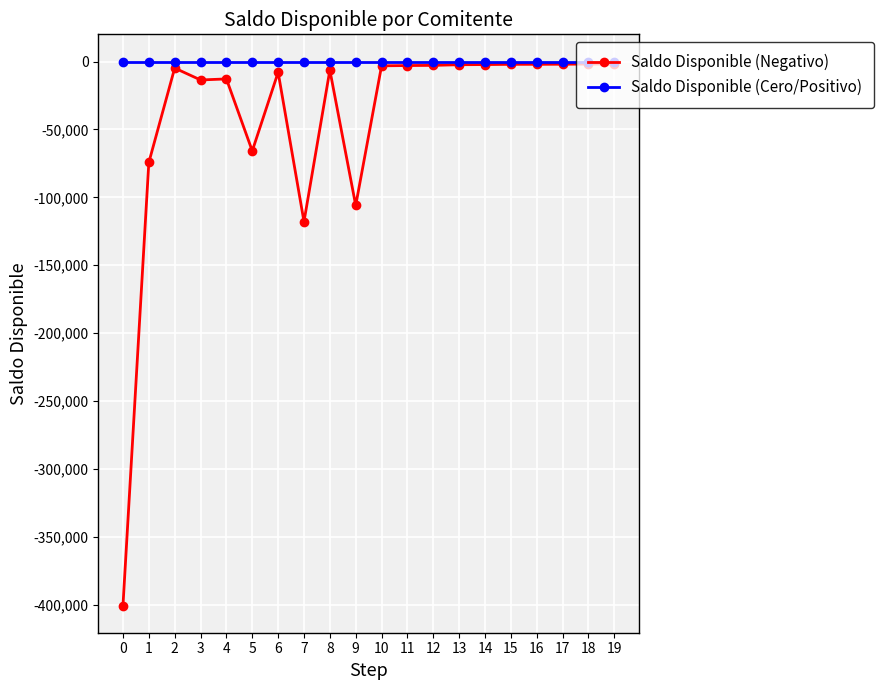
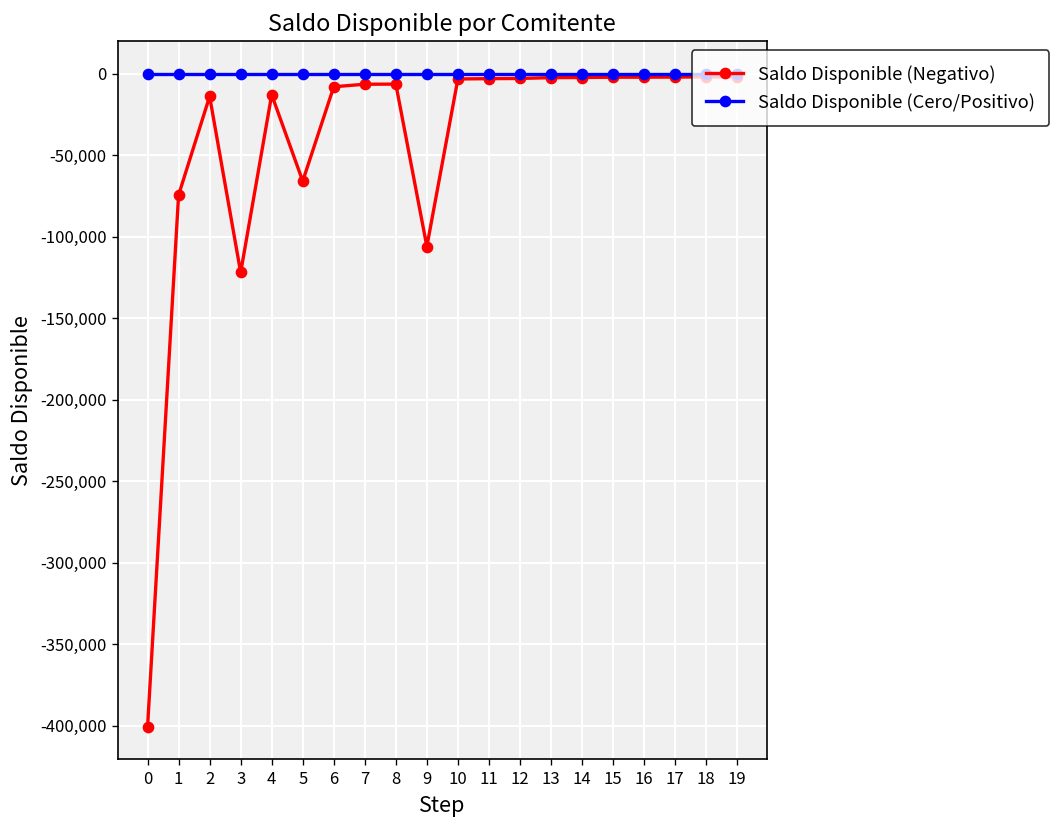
  {
    "Saldo Disponible (Negativo)": {
      "0": "-401,000",
      "1": "-74,000",
-     "2": "-5,000",
-     "3": "-14,000",
+     "2": "-14,000",
+     "3": "-122,000",
      "4": "-13,000",
      "5": "-66,000",
      "6": "-8,000",
-     "7": "-118,000",
+     "7": "-6,000",
      "8": "-6,000",
      "9": "-106,000",
      "10": "-3,000",
      "11": "-3,000",
      "12": "-3,000",
      "13": "-2,000",
      "14": "-2,000",
      "15": "-2,000",
      "16": "-2,000",
      "17": "-2,000"
    },
    "Saldo Disponible (Cero/Positivo)": {
      "0": "0",
      "1": "0",
      "2": "0",
      "3": "0",
      "4": "0",
      "5": "0",
      "6": "0",
      "7": "0",
      "8": "0",
      "9": "0",
      "10": "0",
      "11": "0",
      "12": "0",
      "13": "0",
      "14": "0",
      "15": "0",
      "16": "0",
      "17": "0"
    }
  }
